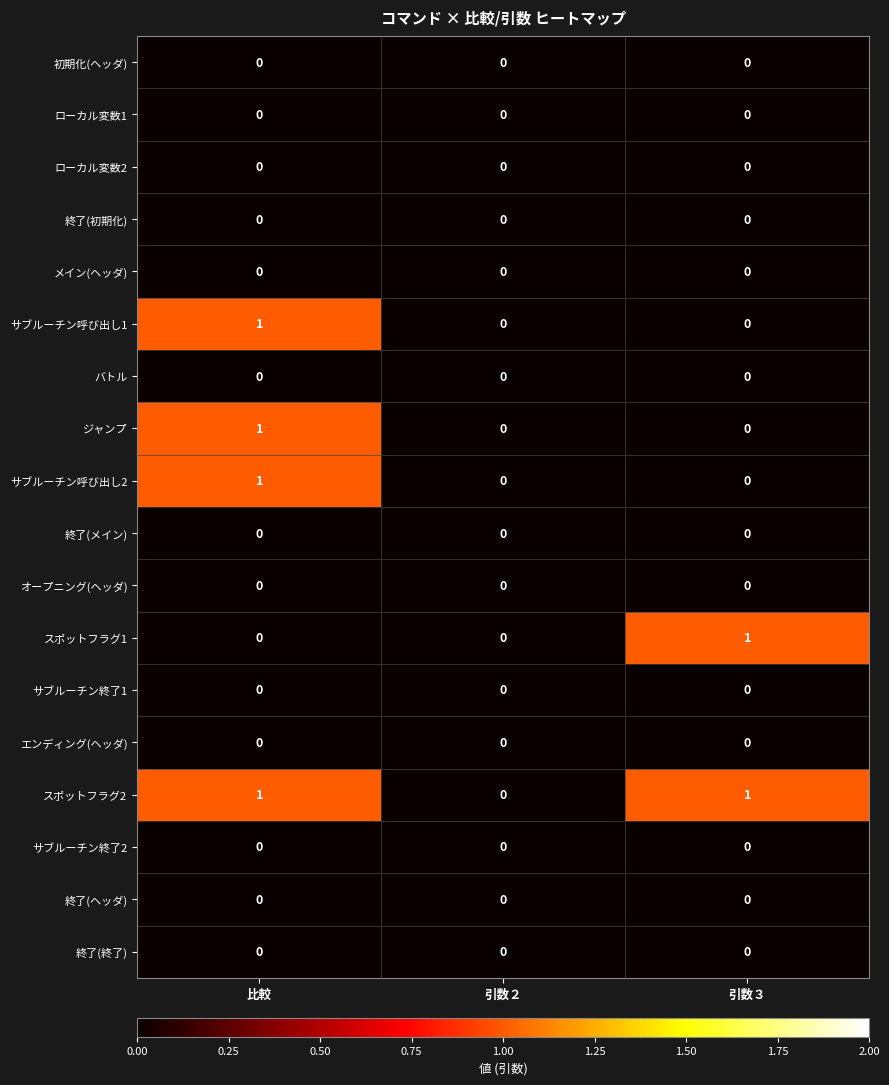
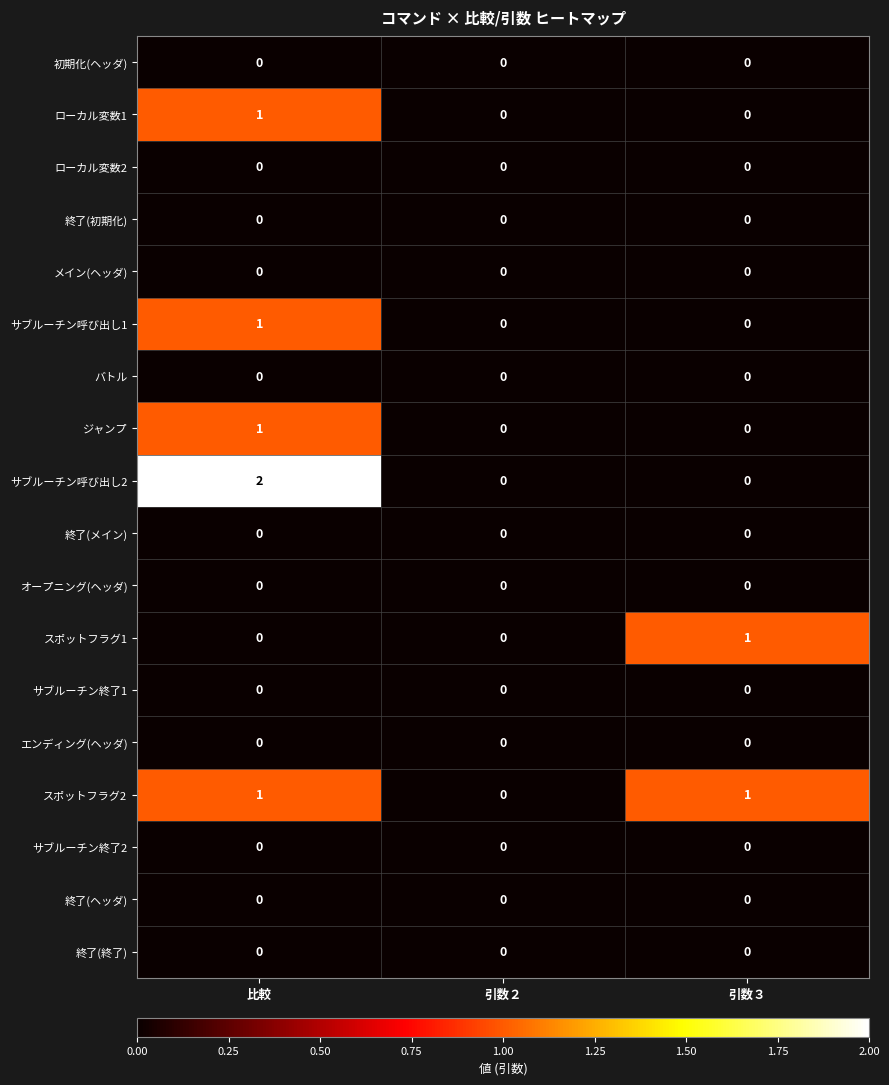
  {
    "初期化(ヘッダ)": {
      "比較": 0,
      "引数２": 0,
      "引数３": 0
    },
    "ローカル変数1": {
-     "比較": 0,
+     "比較": 1,
      "引数２": 0,
      "引数３": 0
    },
    "ローカル変数2": {
      "比較": 0,
      "引数２": 0,
      "引数３": 0
    },
    "終了(初期化)": {
      "比較": 0,
      "引数２": 0,
      "引数３": 0
    },
    "メイン(ヘッダ)": {
      "比較": 0,
      "引数２": 0,
      "引数３": 0
    },
    "サブルーチン呼び出し1": {
      "比較": 1,
      "引数２": 0,
      "引数３": 0
    },
    "バトル": {
      "比較": 0,
      "引数２": 0,
      "引数３": 0
    },
    "ジャンプ": {
      "比較": 1,
      "引数２": 0,
      "引数３": 0
    },
    "サブルーチン呼び出し2": {
-     "比較": 1,
+     "比較": 2,
      "引数２": 0,
      "引数３": 0
    },
    "終了(メイン)": {
      "比較": 0,
      "引数２": 0,
      "引数３": 0
    },
    "オープニング(ヘッダ)": {
      "比較": 0,
      "引数２": 0,
      "引数３": 0
    },
    "スポットフラグ1": {
      "比較": 0,
      "引数２": 0,
      "引数３": 1
    },
    "サブルーチン終了1": {
      "比較": 0,
      "引数２": 0,
      "引数３": 0
    },
    "エンディング(ヘッダ)": {
      "比較": 0,
      "引数２": 0,
      "引数３": 0
    },
    "スポットフラグ2": {
      "比較": 1,
      "引数２": 0,
      "引数３": 1
    },
    "サブルーチン終了2": {
      "比較": 0,
      "引数２": 0,
      "引数３": 0
    },
    "終了(ヘッダ)": {
      "比較": 0,
      "引数２": 0,
      "引数３": 0
    },
    "終了(終了)": {
      "比較": 0,
      "引数２": 0,
      "引数３": 0
    }
  }
